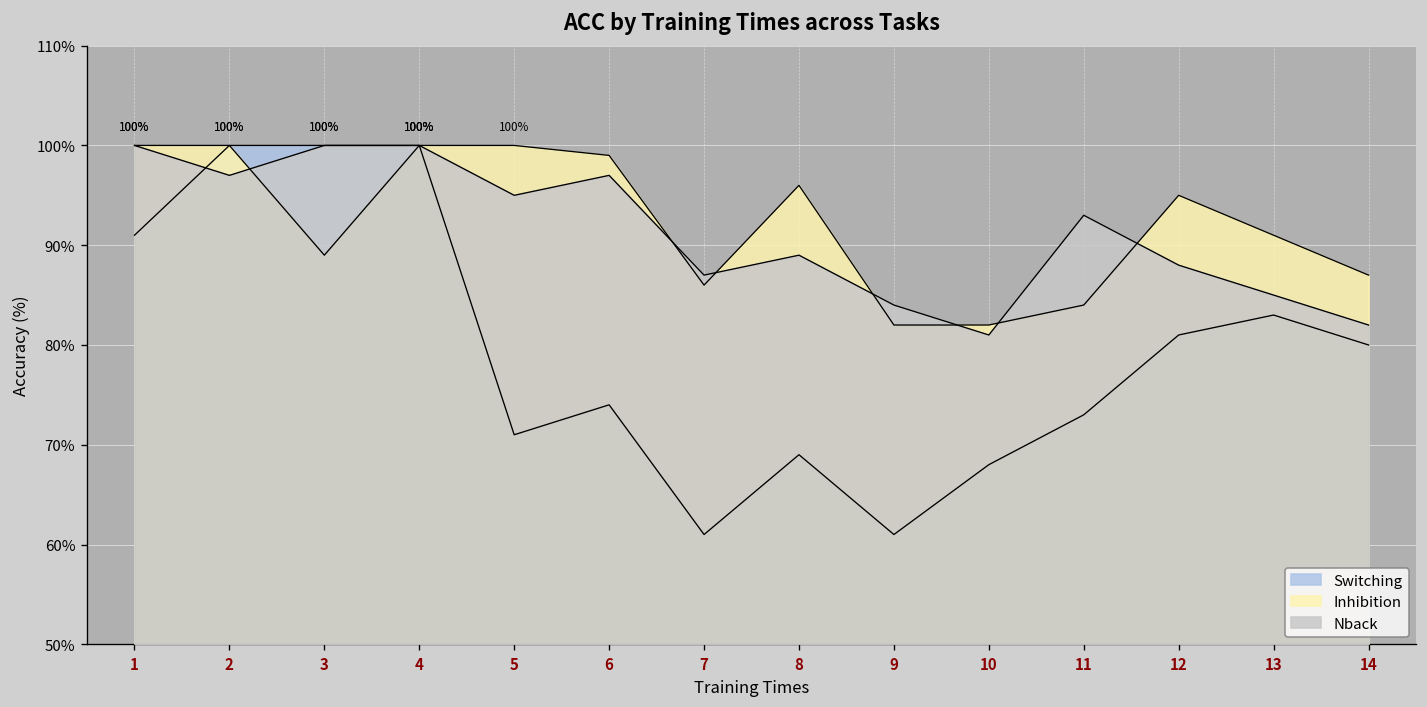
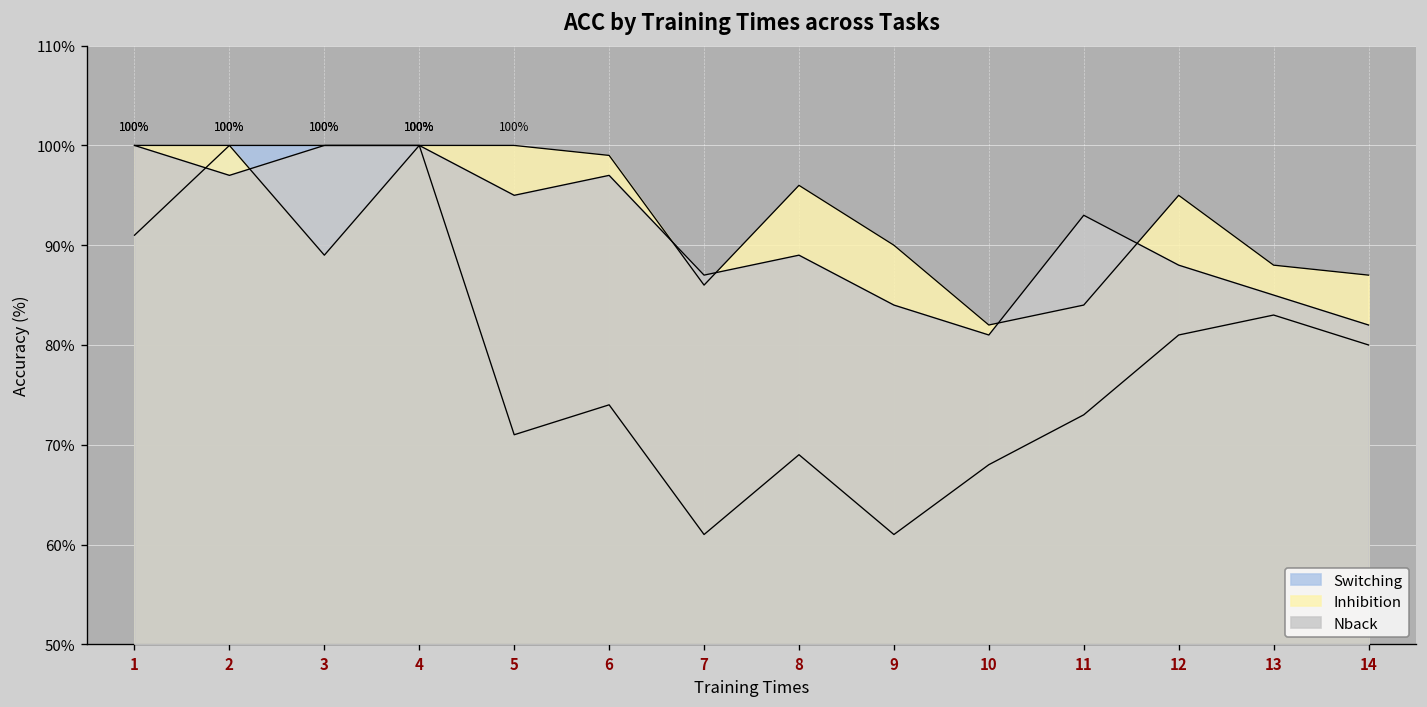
  {
    "Inhibition": {
      "3": "89%",
      "6": "99%",
      "7": "86%",
      "8": "96%",
-     "9": "82%",
+     "9": "90%",
      "10": "82%",
      "11": "84%",
      "12": "95%",
-     "13": "91%",
+     "13": "88%",
      "14": "87%"
    }
  }
